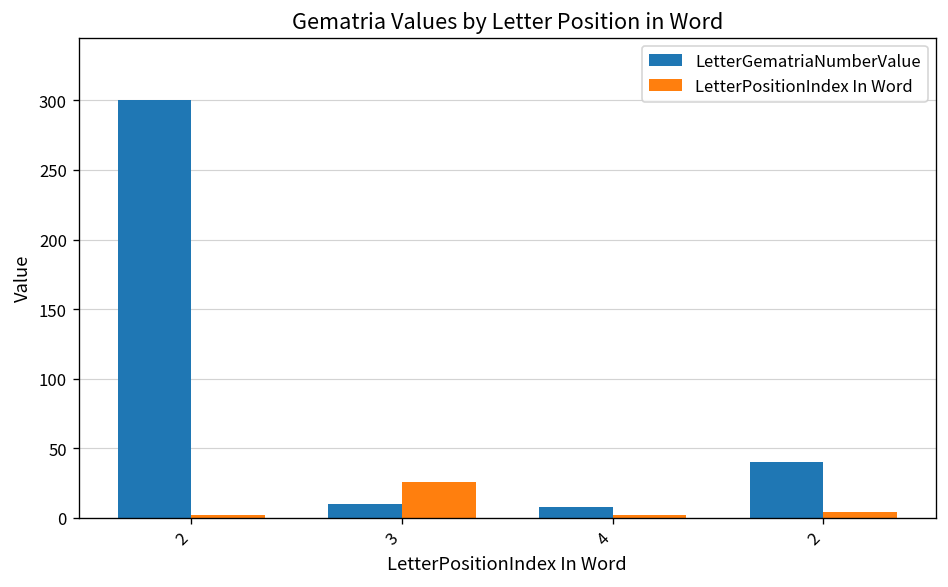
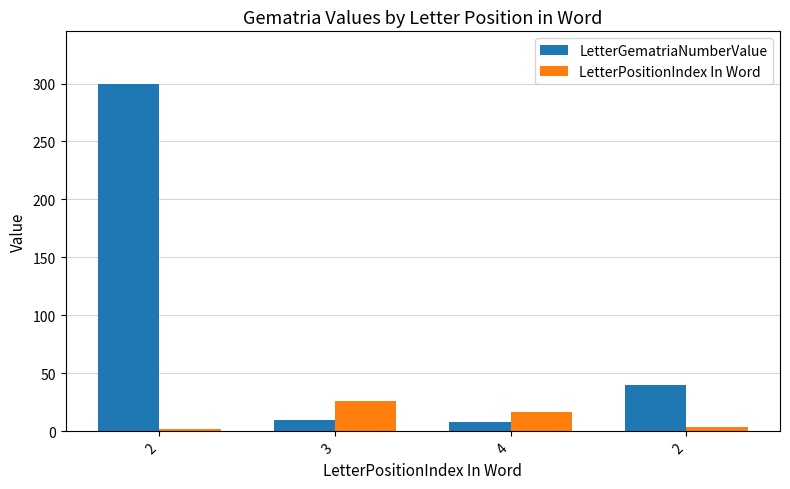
  {
    "LetterGematriaNumberValue": {
      "3": 10,
      "4": 8
    },
    "LetterPositionIndex In Word": {
      "3": 26,
-     "4": 2
+     "4": 17
    }
  }
